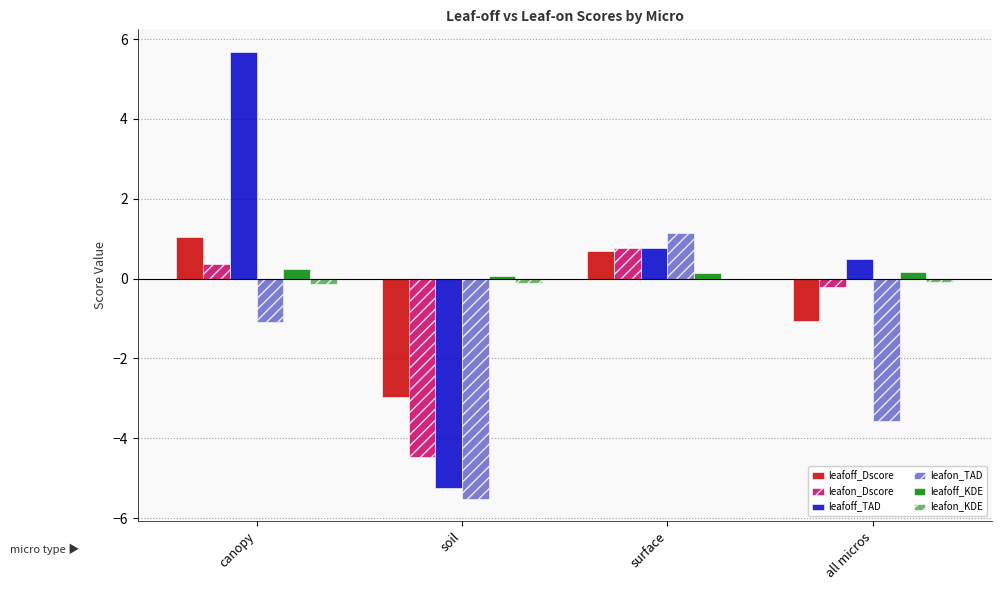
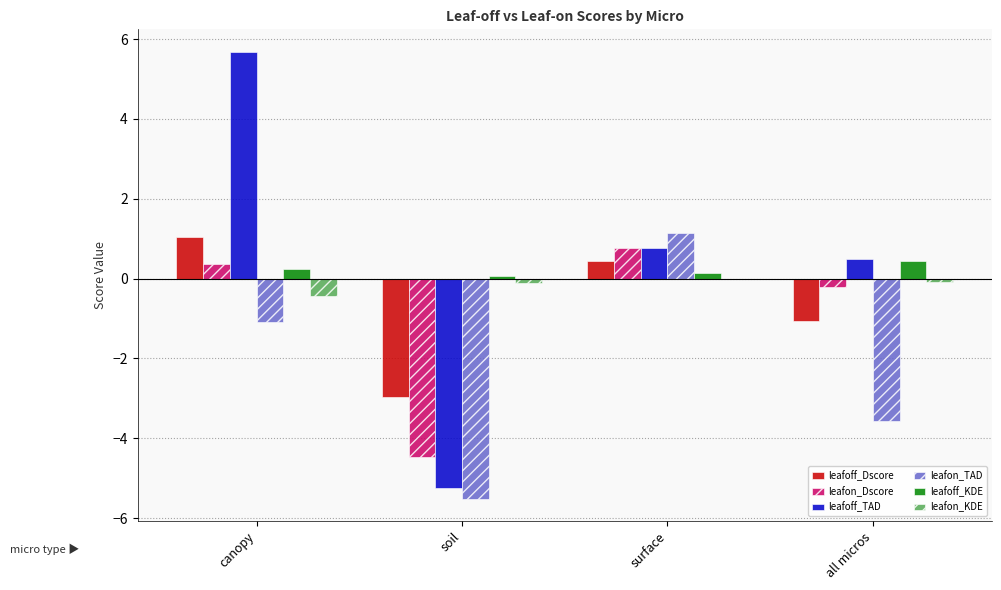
  {
    "leafoff_Dscore": {
      "canopy": 1.0,
      "soil": -3.0,
-     "surface": 0.7,
+     "surface": 0.4,
      "all micros": -1.1
    },
    "leafon_Dscore": {
      "canopy": 0.4,
      "soil": -4.5,
      "surface": 0.8,
      "all micros": -0.2
    },
    "leafoff_TAD": {
      "canopy": 5.7,
      "soil": -5.3,
      "surface": 0.8,
      "all micros": 0.5
    },
    "leafon_TAD": {
      "canopy": -1.1,
      "soil": -5.5,
      "surface": 1.1,
      "all micros": -3.6
    },
    "leafoff_KDE": {
      "canopy": 0.3,
      "soil": 0.1,
      "surface": 0.1,
-     "all micros": 0.2
+     "all micros": 0.4
    },
    "leafon_KDE": {
-     "canopy": -0.1,
+     "canopy": -0.4,
      "soil": -0.1,
      "all micros": -0.1
    }
  }
